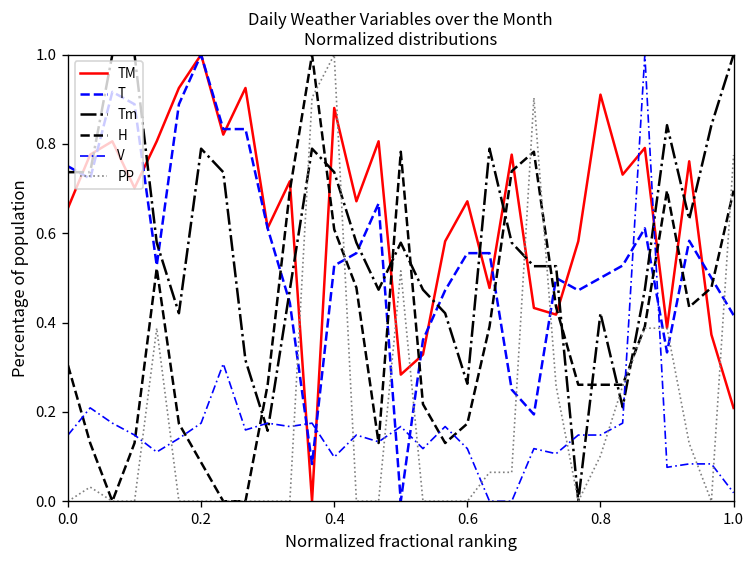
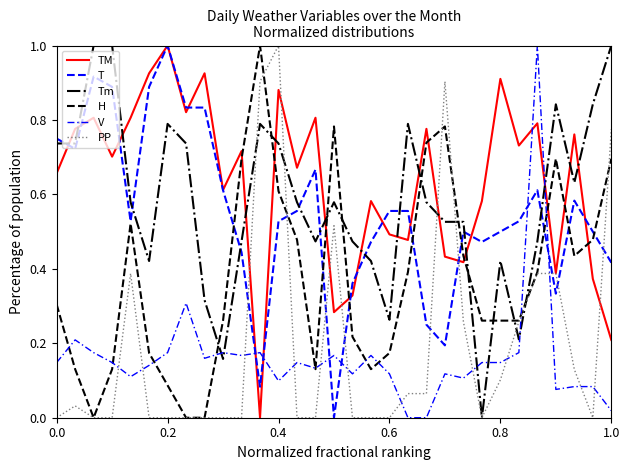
  {
    "TM": {
      "0.0": 0.66,
      "0.4": 0.88,
-     "0.6": 0.67,
+     "0.6": 0.49,
      "0.8": 0.91,
      "1.0": 0.21
    },
    "PP": {
      "0.0": 0.00,
      "0.2": 0.00,
      "0.4": 1.00,
      "0.6": 0.00,
      "0.8": 0.10,
      "1.0": 0.78
    }
  }
